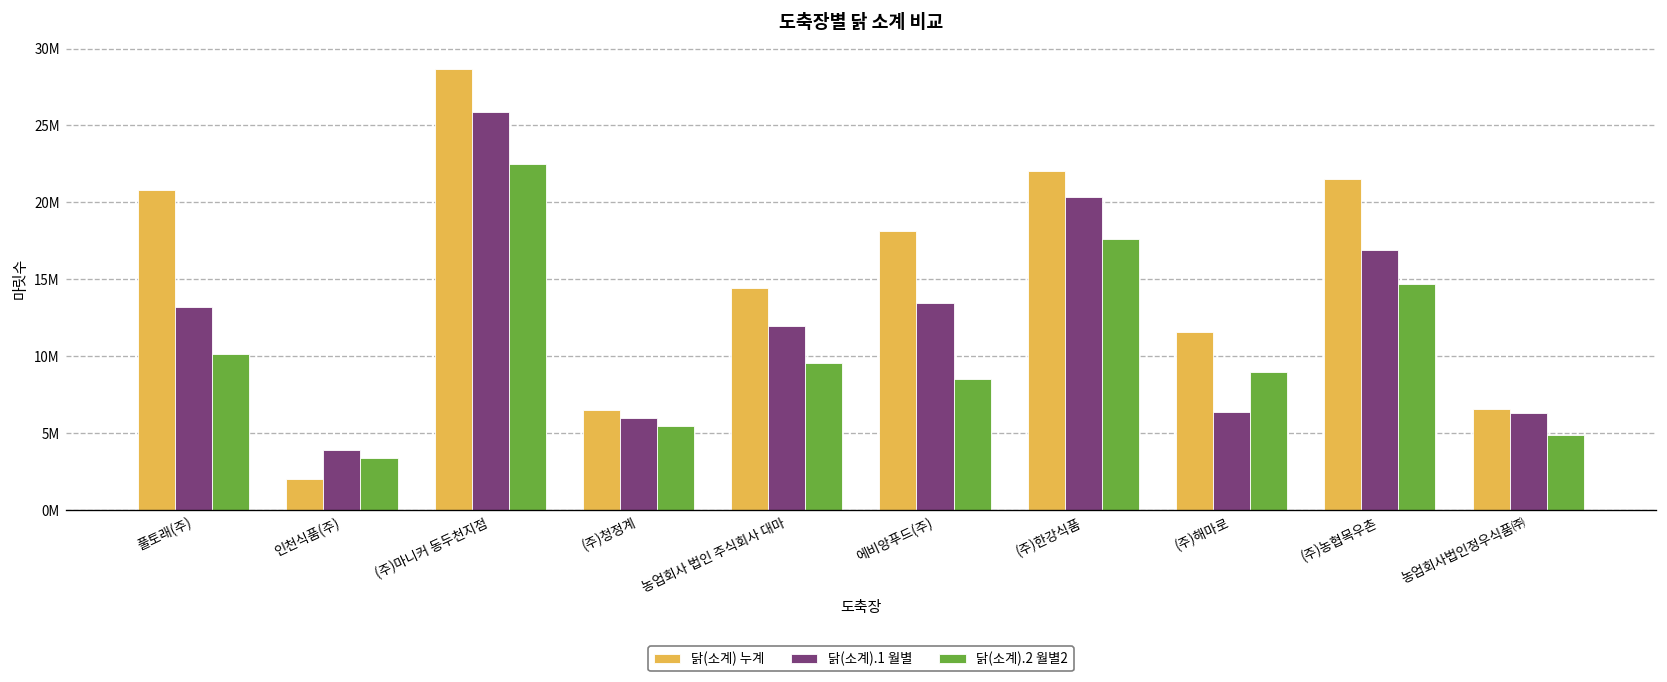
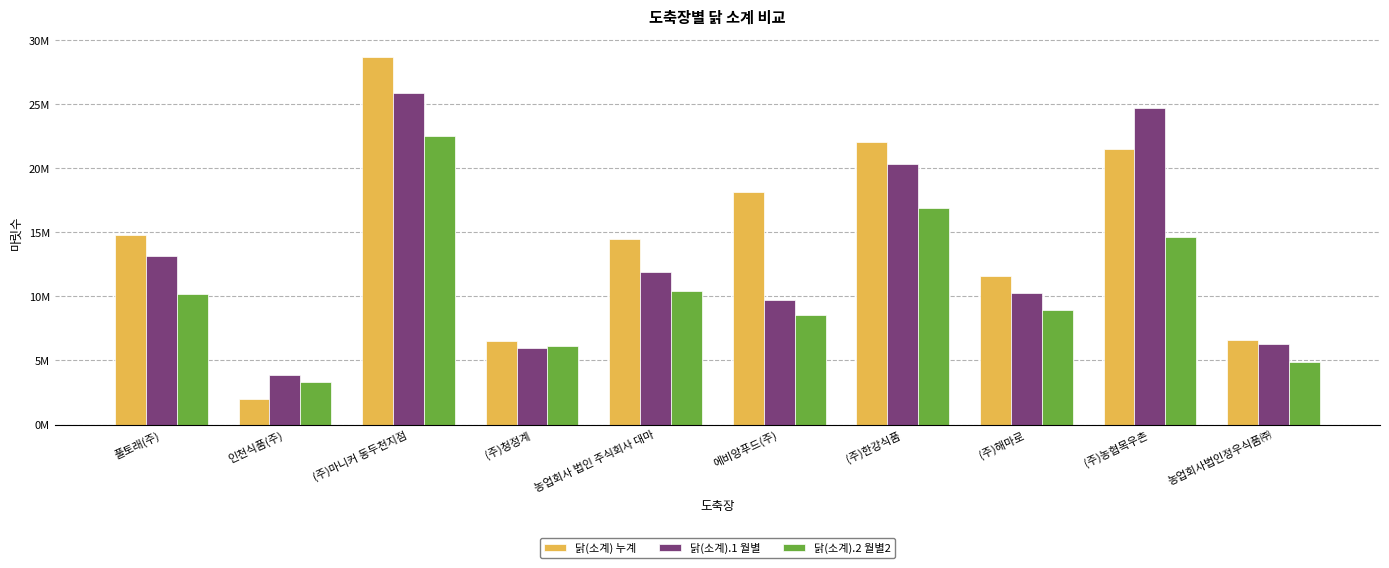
  {
    "닭(소계) 누계": {
-     "풀토래(주)": 20800000,
+     "풀토래(주)": 14800000,
      "인천식품(주)": 2000000,
      "(주)마니커 동두천지점": 28600000,
      "(주)청정계": 6500000,
      "농업회사 법인 주식회사 대마": 14400000,
      "에비앙푸드(주)": 18100000,
      "(주)한강식품": 22100000,
      "(주)해마로": 11600000,
      "(주)농협목우촌": 21500000,
      "농업회사법인정우식품㈜": 6600000
    },
    "닭(소계).1 월별": {
      "풀토래(주)": 13200000,
      "인천식품(주)": 3900000,
      "(주)마니커 동두천지점": 25900000,
      "(주)청정계": 6000000,
      "농업회사 법인 주식회사 대마": 11900000,
-     "에비앙푸드(주)": 13500000,
+     "에비앙푸드(주)": 9700000,
      "(주)한강식품": 20300000,
-     "(주)해마로": 6400000,
-     "(주)농협목우촌": 16900000,
+     "(주)해마로": 10300000,
+     "(주)농협목우촌": 24700000,
      "농업회사법인정우식품㈜": 6300000
    },
    "닭(소계).2 월별2": {
      "풀토래(주)": 10200000,
      "인천식품(주)": 3300000,
      "(주)마니커 동두천지점": 22500000,
-     "(주)청정계": 5400000,
-     "농업회사 법인 주식회사 대마": 9600000,
+     "(주)청정계": 6200000,
+     "농업회사 법인 주식회사 대마": 10400000,
      "에비앙푸드(주)": 8500000,
-     "(주)한강식품": 17600000,
+     "(주)한강식품": 16900000,
      "(주)해마로": 9000000,
      "(주)농협목우촌": 14700000,
      "농업회사법인정우식품㈜": 4900000
    }
  }
